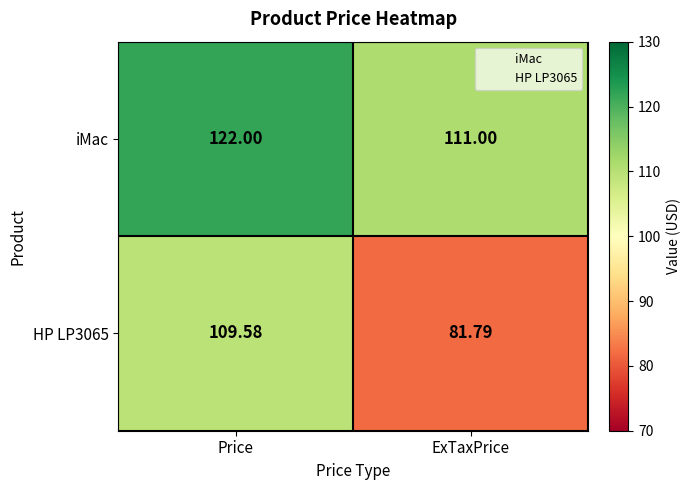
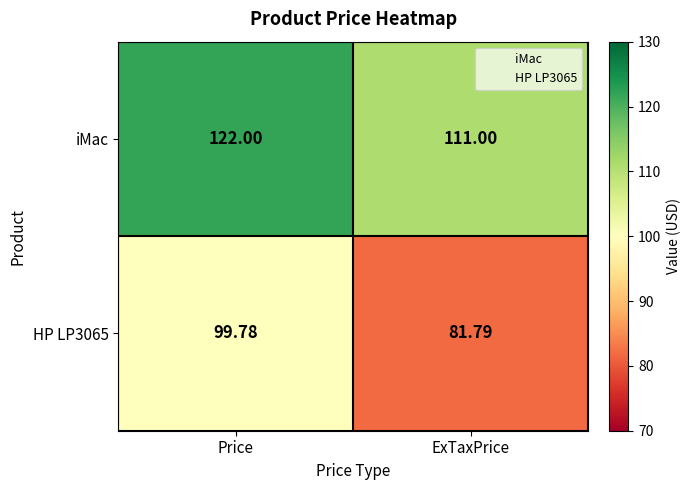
  {
    "iMac": {
      "Price": 122.00,
      "ExTaxPrice": 111.00
    },
    "HP LP3065": {
-     "Price": 109.58,
+     "Price": 99.78,
      "ExTaxPrice": 81.79
    }
  }
